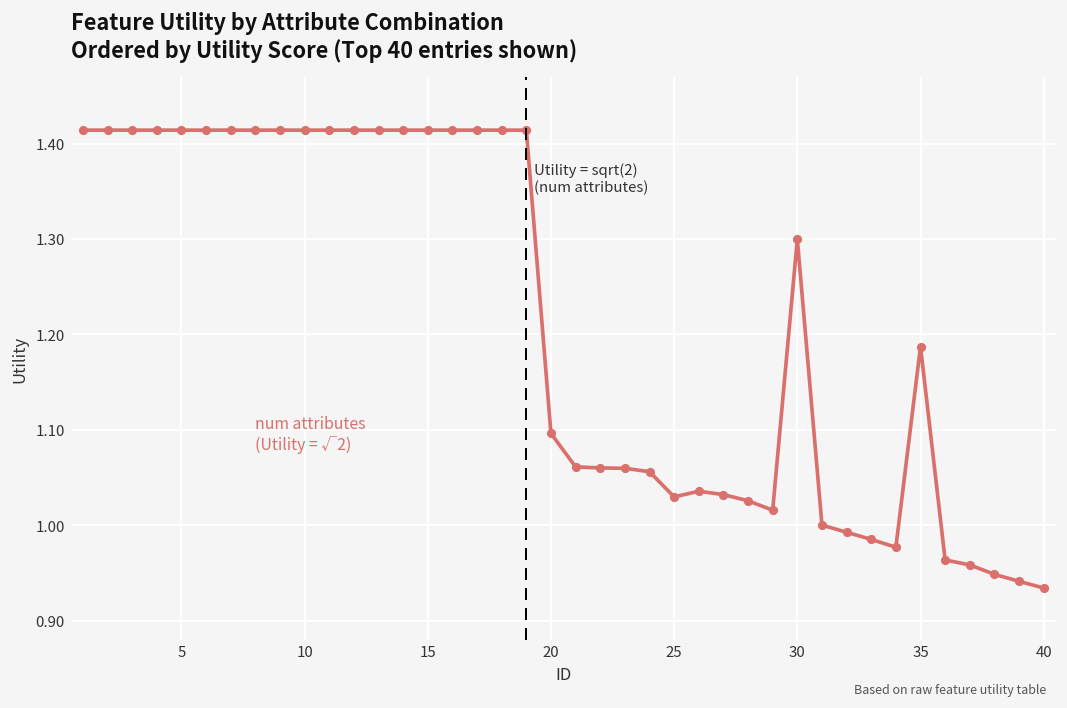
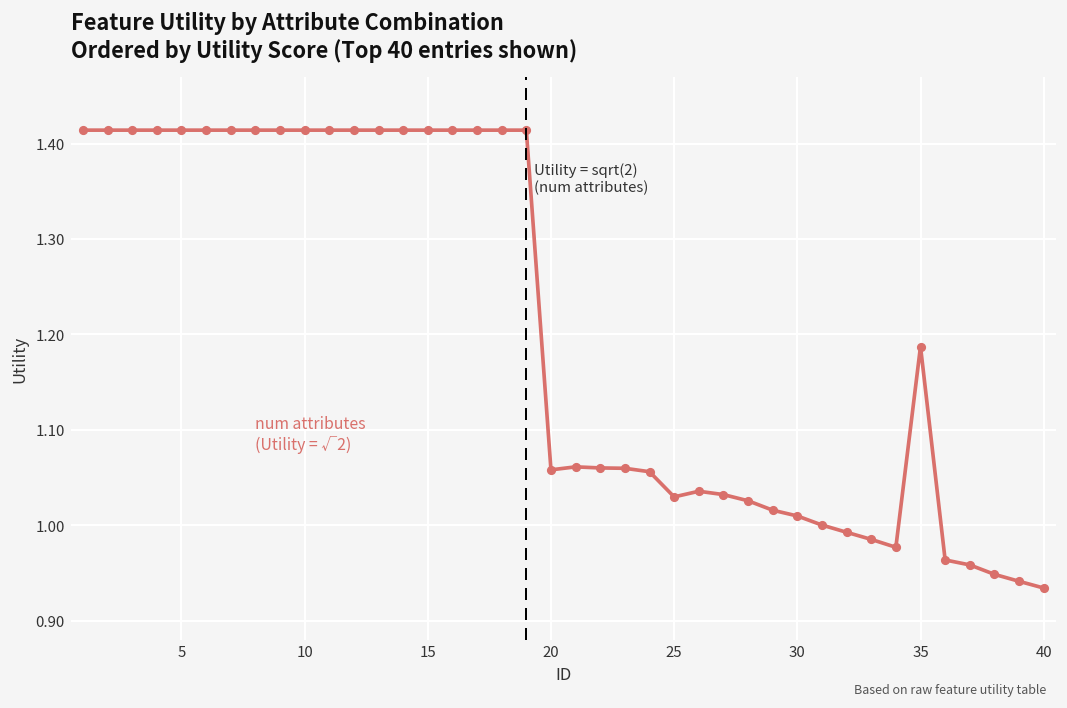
  {
    "5": 1.41,
    "10": 1.41,
    "15": 1.41,
-   "20": 1.10,
+   "20": 1.06,
    "25": 1.03,
-   "30": 1.30,
+   "30": 1.01,
    "35": 1.19,
    "40": 0.93
  }
